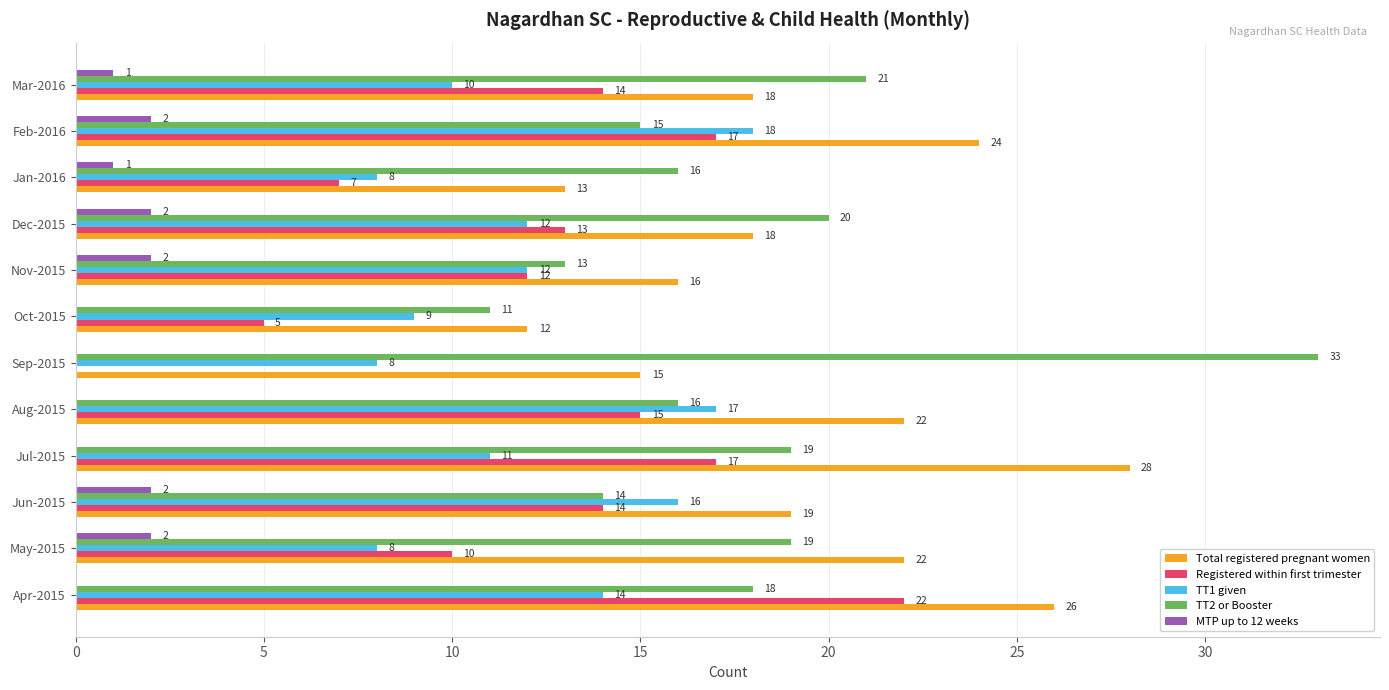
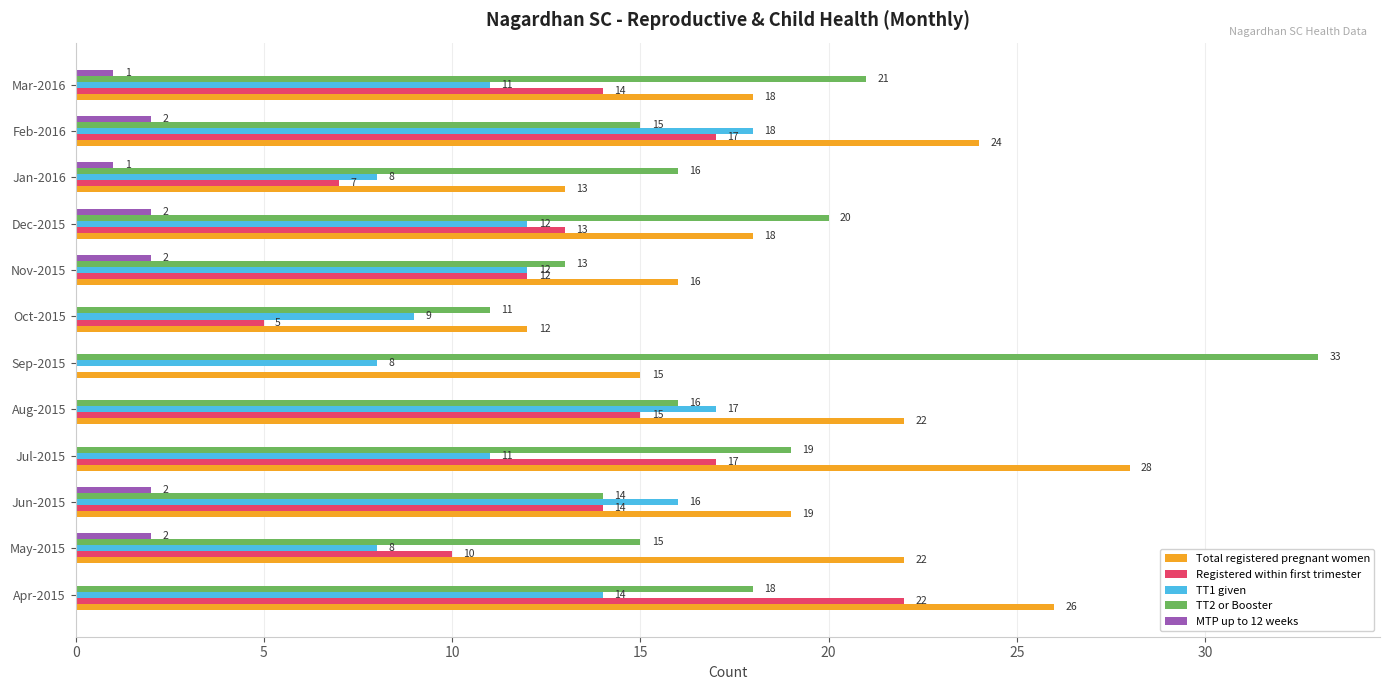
  {
    "Total registered pregnant women": {
      "Mar-2016": 18,
      "Feb-2016": 24,
      "Jan-2016": 13,
      "Dec-2015": 18,
      "Nov-2015": 16,
      "Oct-2015": 12,
      "Sep-2015": 15,
      "Aug-2015": 22,
      "Jul-2015": 28,
      "Jun-2015": 19,
      "May-2015": 22,
      "Apr-2015": 26
    },
    "Registered within first trimester": {
      "Mar-2016": 14,
      "Feb-2016": 17,
      "Jan-2016": 7,
      "Dec-2015": 13,
      "Oct-2015": 5,
      "Aug-2015": 15,
      "Jul-2015": 17,
      "Jun-2015": 14,
      "May-2015": 10,
      "Apr-2015": 22
    },
    "TT1 given": {
-     "Mar-2016": 10,
+     "Mar-2016": 11,
      "Feb-2016": 18,
      "Jan-2016": 8,
      "Dec-2015": 12,
      "Oct-2015": 9,
      "Sep-2015": 8,
      "Aug-2015": 17,
      "Jul-2015": 11,
      "Jun-2015": 16,
      "May-2015": 8,
      "Apr-2015": 14
    },
    "TT2 or Booster": {
      "Mar-2016": 21,
      "Feb-2016": 15,
      "Jan-2016": 16,
      "Dec-2015": 20,
      "Nov-2015": 13,
      "Oct-2015": 11,
      "Sep-2015": 33,
      "Aug-2015": 16,
      "Jul-2015": 19,
      "Jun-2015": 14,
-     "May-2015": 19,
+     "May-2015": 15,
      "Apr-2015": 18
    },
    "MTP up to 12 weeks": {
      "Mar-2016": 1,
      "Feb-2016": 2,
      "Jan-2016": 1,
      "Dec-2015": 2,
      "Nov-2015": 2,
      "Jun-2015": 2,
      "May-2015": 2
    }
  }
